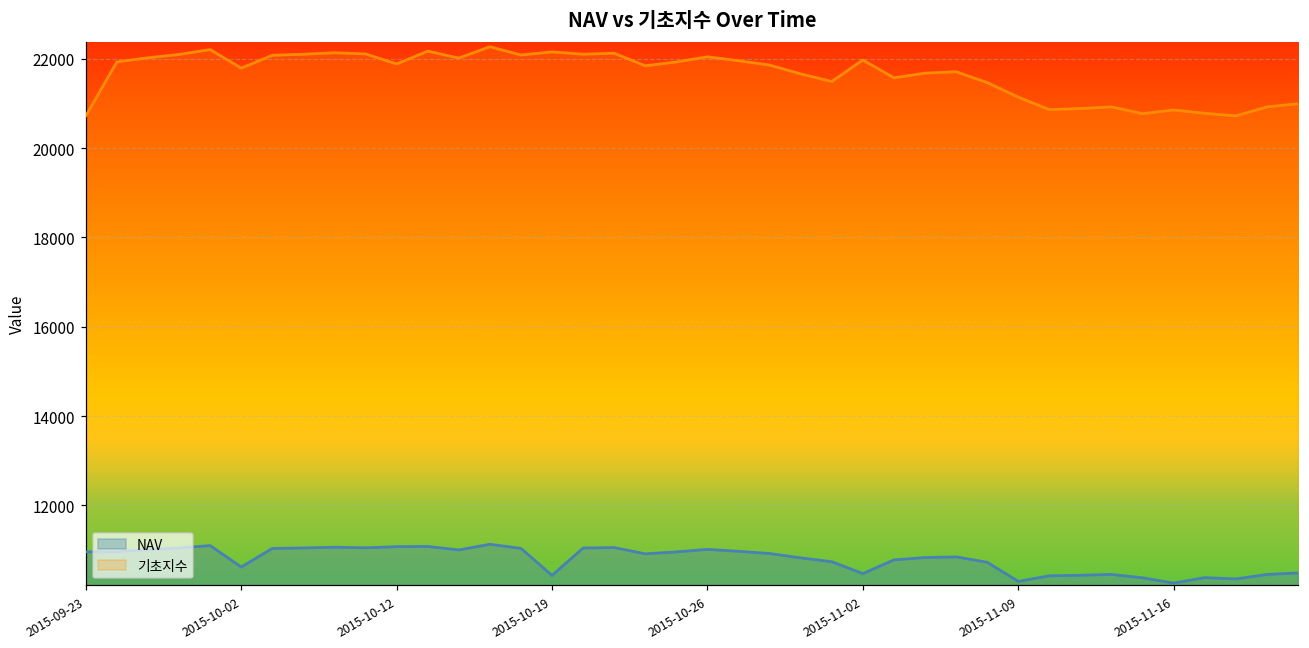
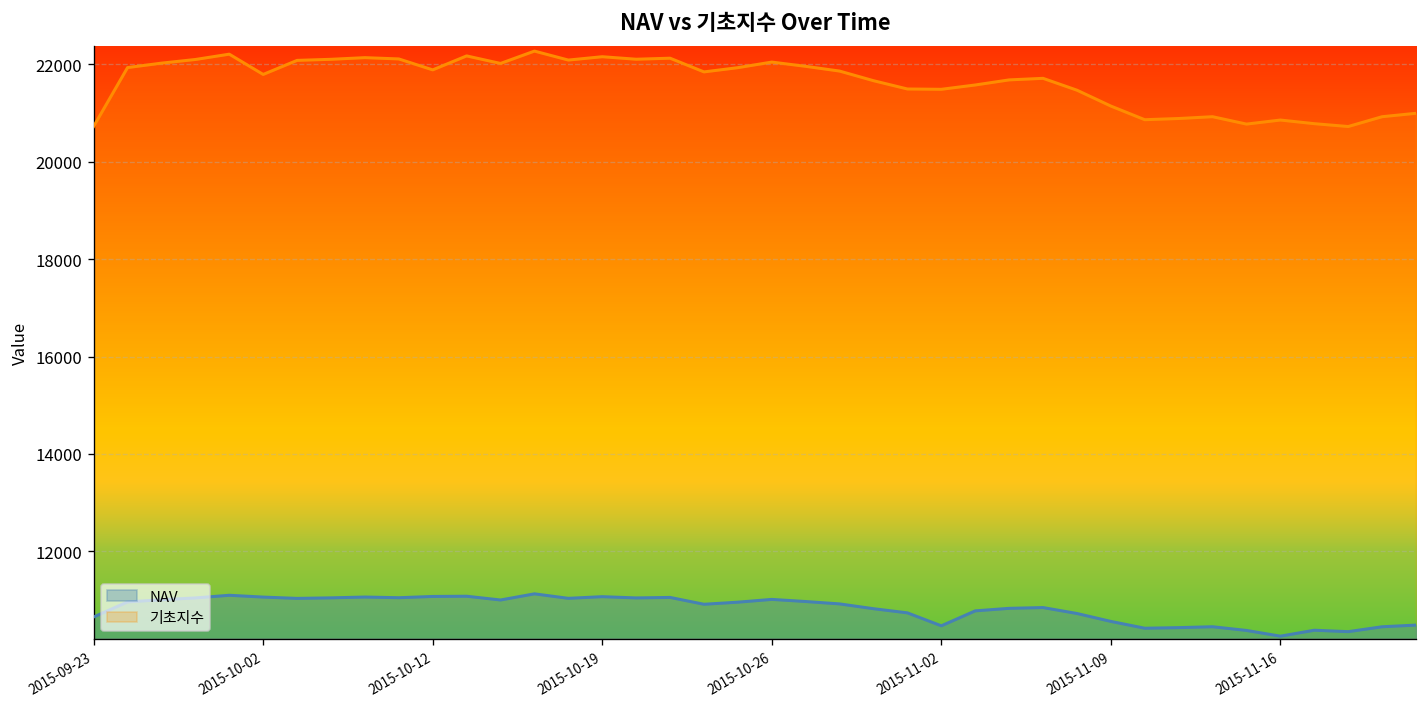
  {
    "NAV": {
-     "2015-09-23": 11000,
-     "2015-10-02": 10600,
+     "2015-09-23": 10700,
+     "2015-10-02": 11100,
      "2015-10-12": 11100,
-     "2015-10-19": 10400,
+     "2015-10-19": 11100,
      "2015-10-26": 11000,
      "2015-11-02": 10500,
-     "2015-11-09": 10300,
+     "2015-11-09": 10600,
      "2015-11-16": 10300
    },
    "기초지수": {
      "2015-09-23": 20700,
      "2015-10-02": 21800,
      "2015-10-12": 21900,
      "2015-10-19": 22200,
      "2015-10-26": 22000,
-     "2015-11-02": 22000,
+     "2015-11-02": 21500,
      "2015-11-09": 21100,
      "2015-11-16": 20900
    }
  }
